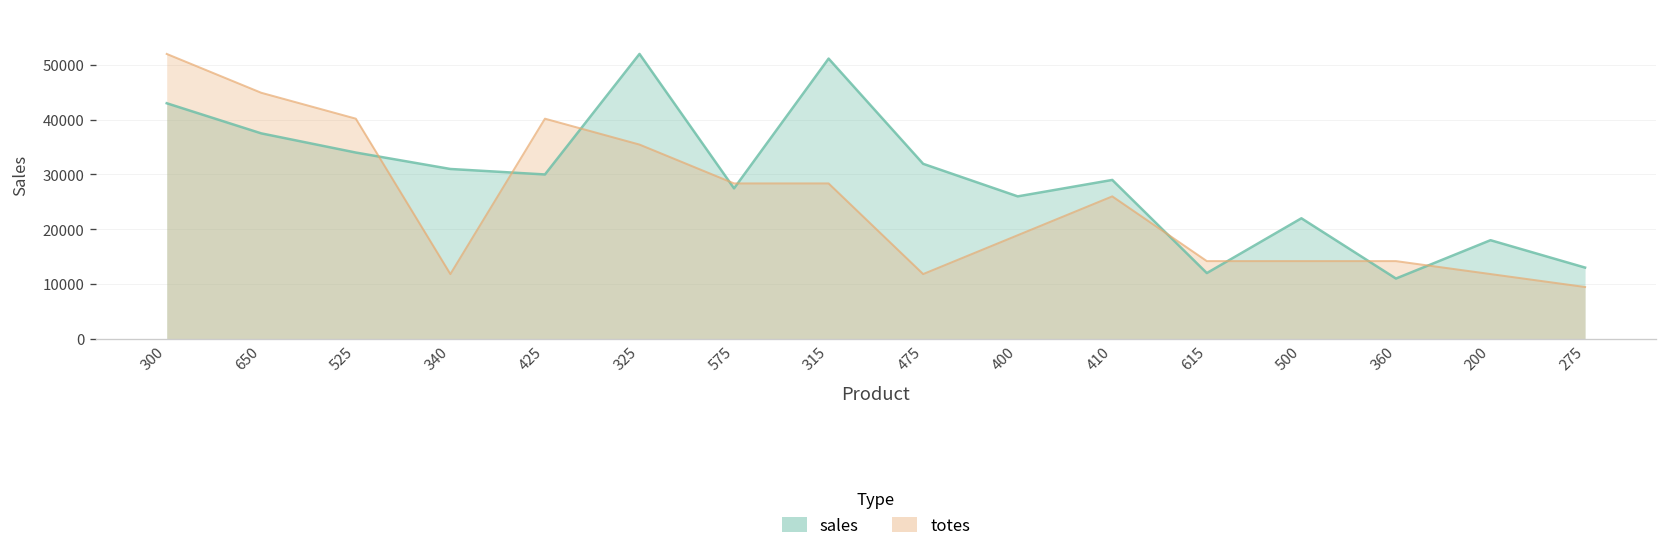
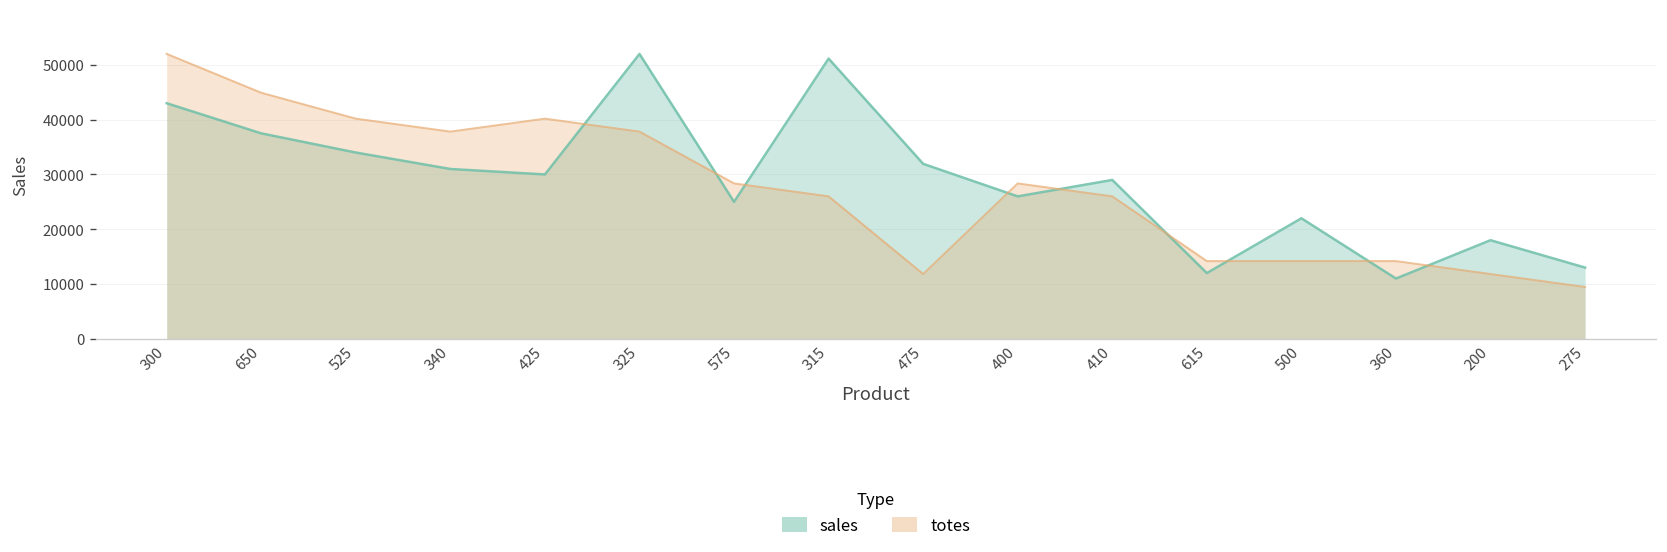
  {
    "sales": {
      "300": 43000,
      "650": 38000,
      "525": 34000,
      "340": 31000,
      "425": 30000,
      "325": 52000,
-     "575": 27000,
+     "575": 25000,
      "315": 51000,
      "475": 32000,
      "400": 26000,
      "410": 29000,
      "615": 12000,
      "500": 22000,
      "360": 11000,
      "200": 18000,
      "275": 13000
    },
    "totes": {
      "300": 52000,
      "650": 45000,
      "525": 40000,
-     "340": 12000,
+     "340": 38000,
      "425": 40000,
-     "325": 35000,
+     "325": 38000,
      "575": 28000,
-     "315": 28000,
+     "315": 26000,
      "475": 12000,
-     "400": 19000,
+     "400": 28000,
      "410": 26000,
      "615": 14000,
      "500": 14000,
      "360": 14000,
      "200": 12000,
      "275": 9000
    }
  }
